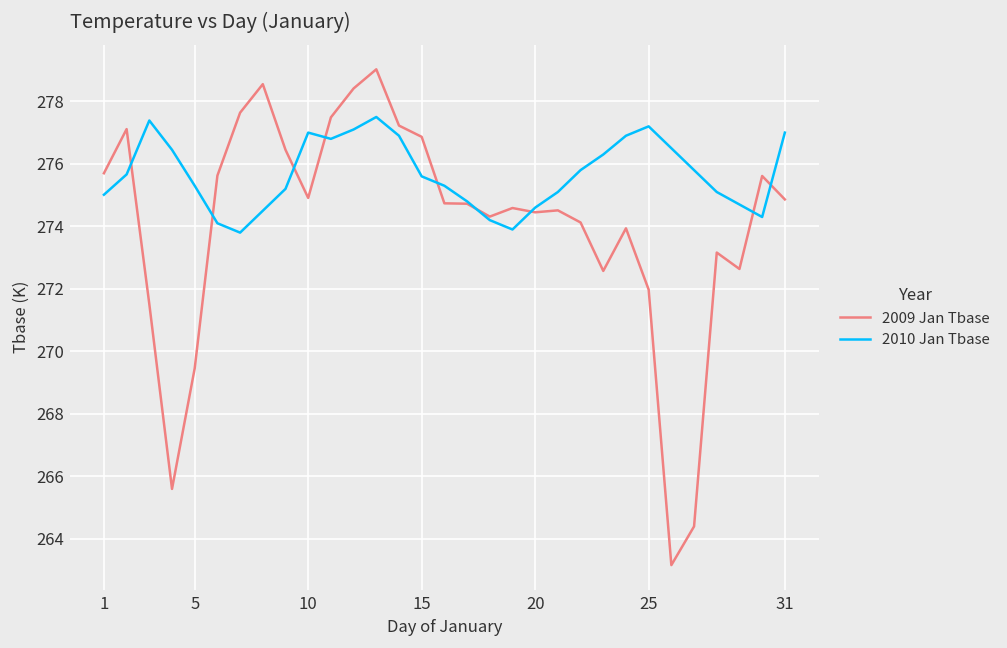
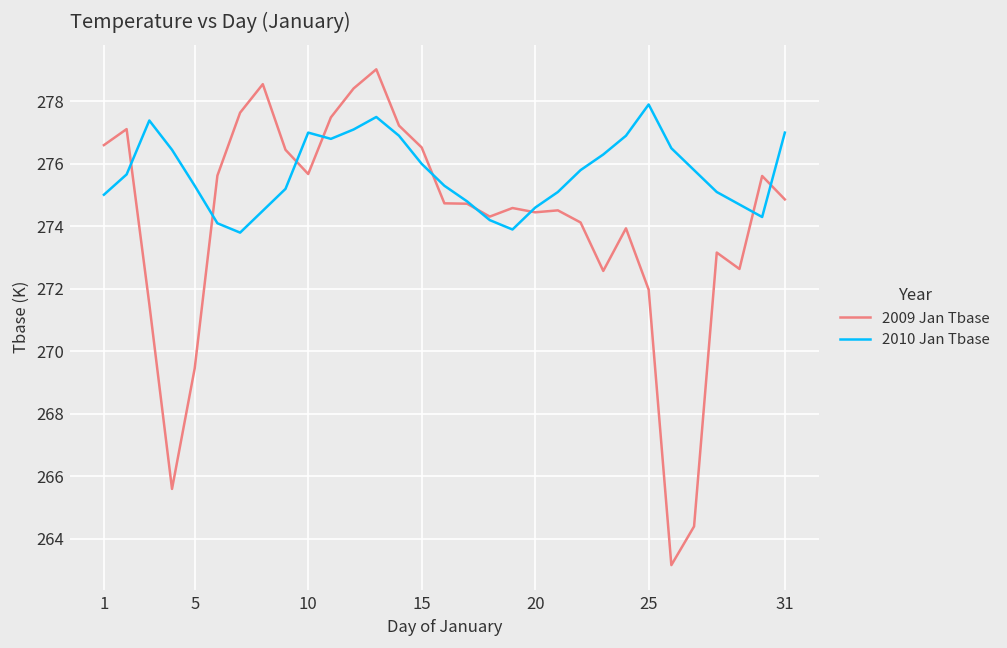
  {
    "2009 Jan Tbase": {
-     "1": 275.7,
+     "1": 276.6,
      "5": 269.5,
-     "10": 274.9,
-     "15": 276.9,
+     "10": 275.7,
+     "15": 276.5,
      "20": 274.5,
      "25": 272.0,
      "31": 274.9
    },
    "2010 Jan Tbase": {
      "1": 275.0,
      "5": 275.3,
      "10": 277.0,
-     "15": 275.6,
+     "15": 276.0,
      "20": 274.6,
-     "25": 277.2,
+     "25": 277.9,
      "31": 277.0
    }
  }
